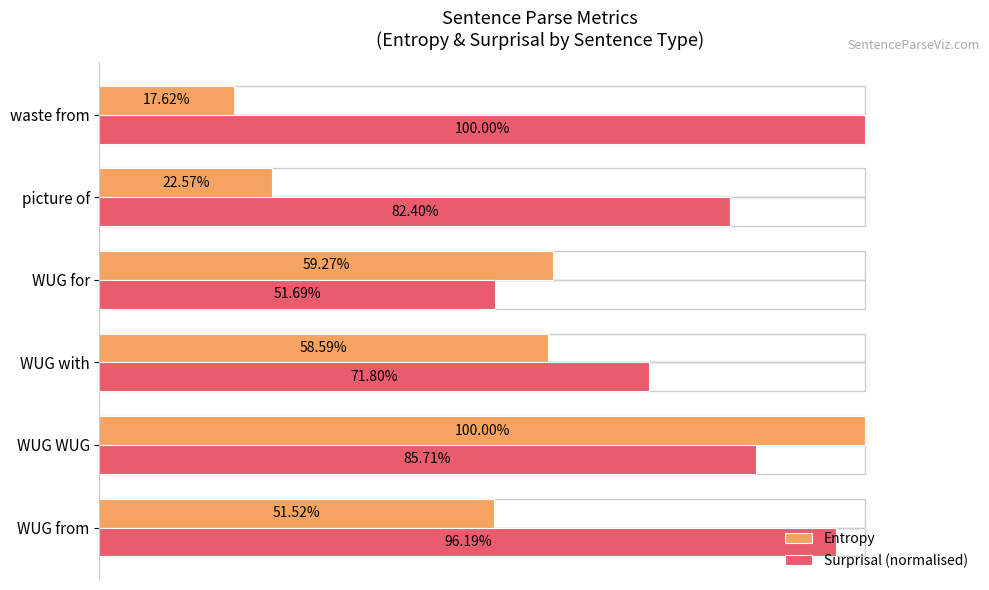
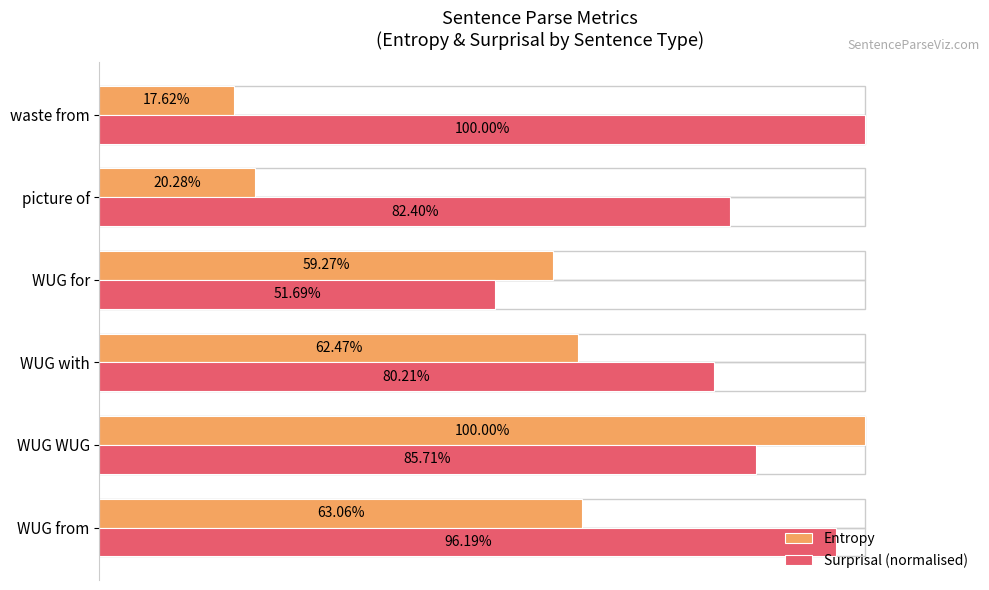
  {
    "Entropy": {
      "waste from": "17.62%",
-     "picture of": "22.57%",
+     "picture of": "20.28%",
      "WUG for": "59.27%",
-     "WUG with": "58.59%",
+     "WUG with": "62.47%",
      "WUG WUG": "100.00%",
-     "WUG from": "51.52%"
+     "WUG from": "63.06%"
    },
    "Surprisal (normalised)": {
      "waste from": "100.00%",
      "picture of": "82.40%",
      "WUG for": "51.69%",
-     "WUG with": "71.80%",
+     "WUG with": "80.21%",
      "WUG WUG": "85.71%",
      "WUG from": "96.19%"
    }
  }
